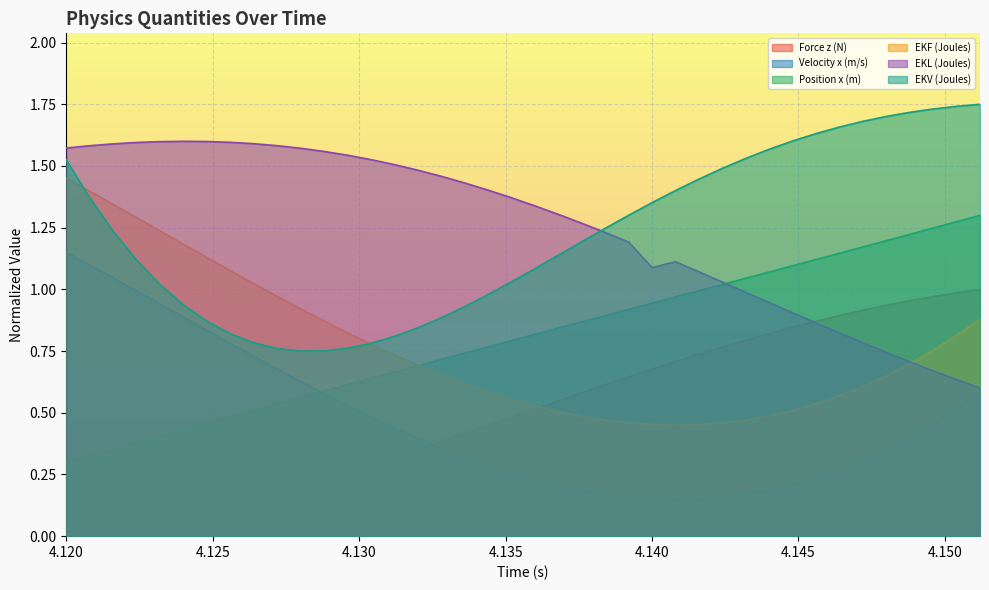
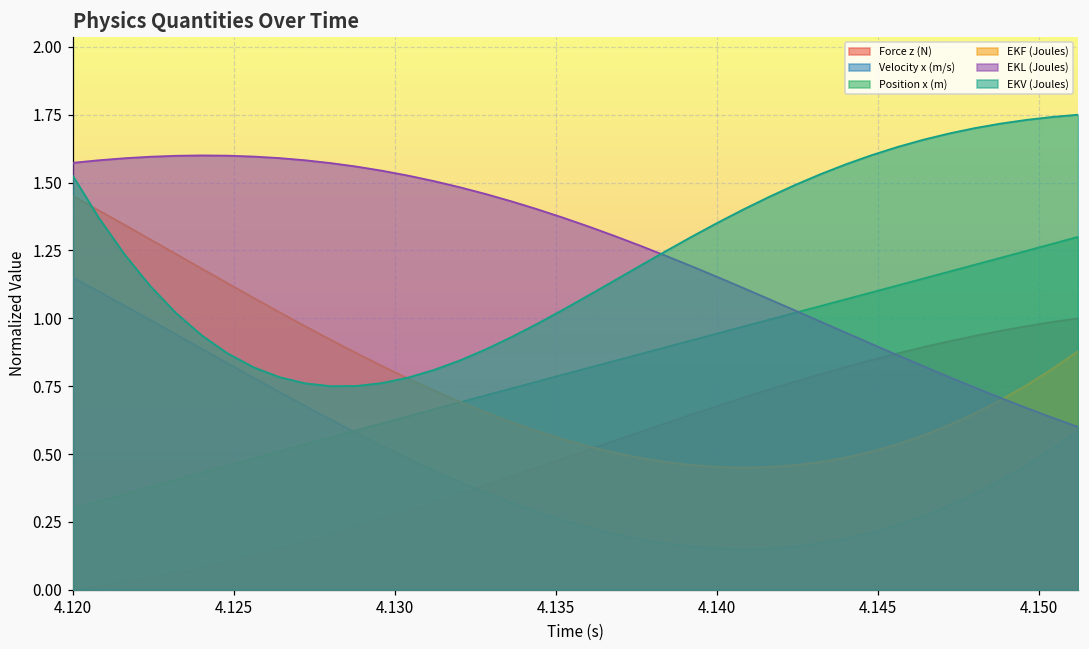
  {
    "Force z (N)": {
      "4.120": 0.00,
      "4.140": 0.68
    },
    "EKF (Joules)": {
      "4.120": 1.45,
      "4.140": 0.45
    },
    "EKL (Joules)": {
      "4.120": 1.57,
-     "4.140": 1.09
+     "4.140": 1.15
    }
  }
